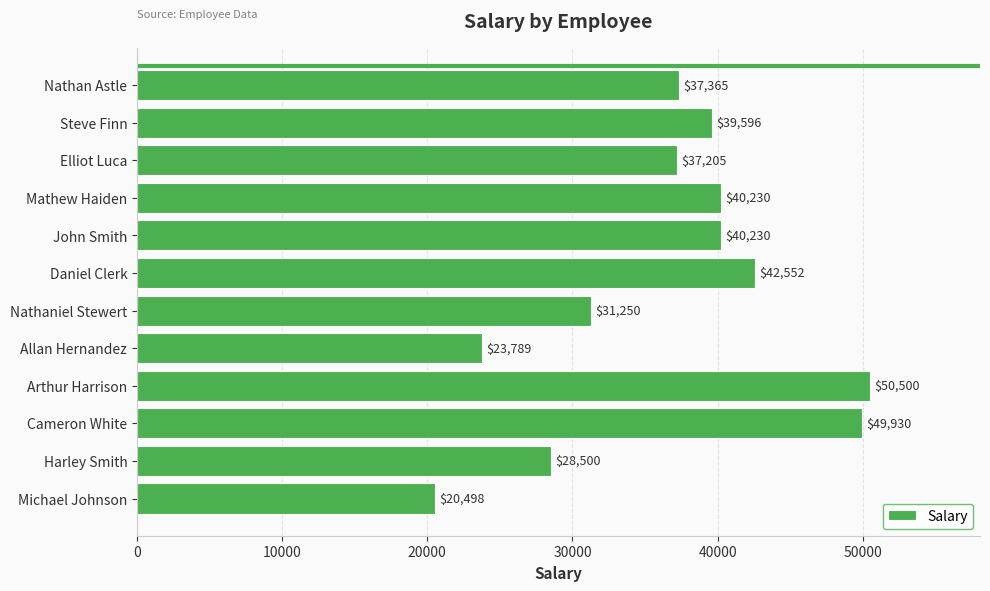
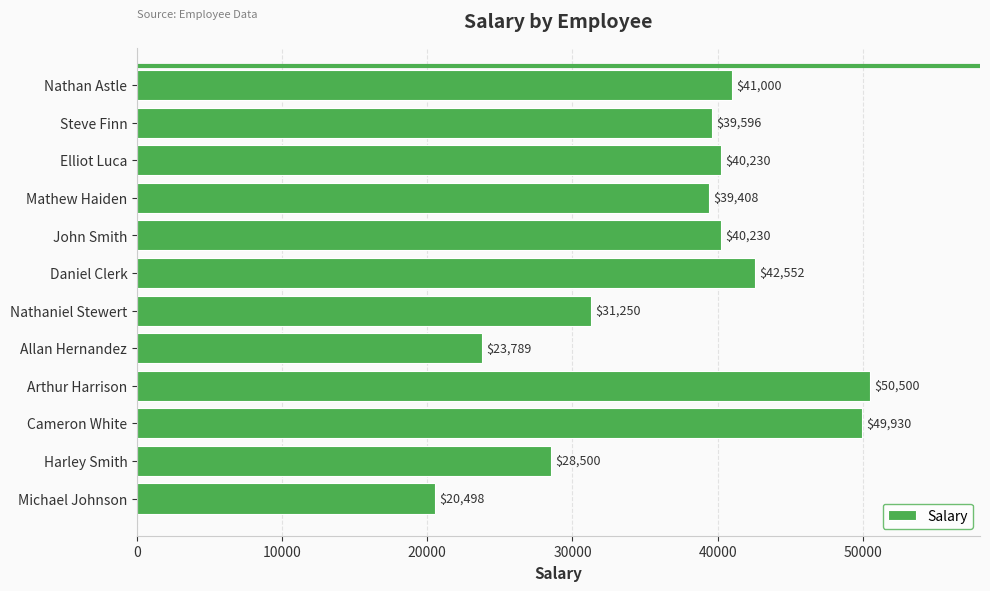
  {
-   "Nathan Astle": "$37,365",
+   "Nathan Astle": "$41,000",
    "Steve Finn": "$39,596",
-   "Elliot Luca": "$37,205",
-   "Mathew Haiden": "$40,230",
+   "Elliot Luca": "$40,230",
+   "Mathew Haiden": "$39,408",
    "John Smith": "$40,230",
    "Daniel Clerk": "$42,552",
    "Nathaniel Stewert": "$31,250",
    "Allan Hernandez": "$23,789",
    "Arthur Harrison": "$50,500",
    "Cameron White": "$49,930",
    "Harley Smith": "$28,500",
    "Michael Johnson": "$20,498"
  }
